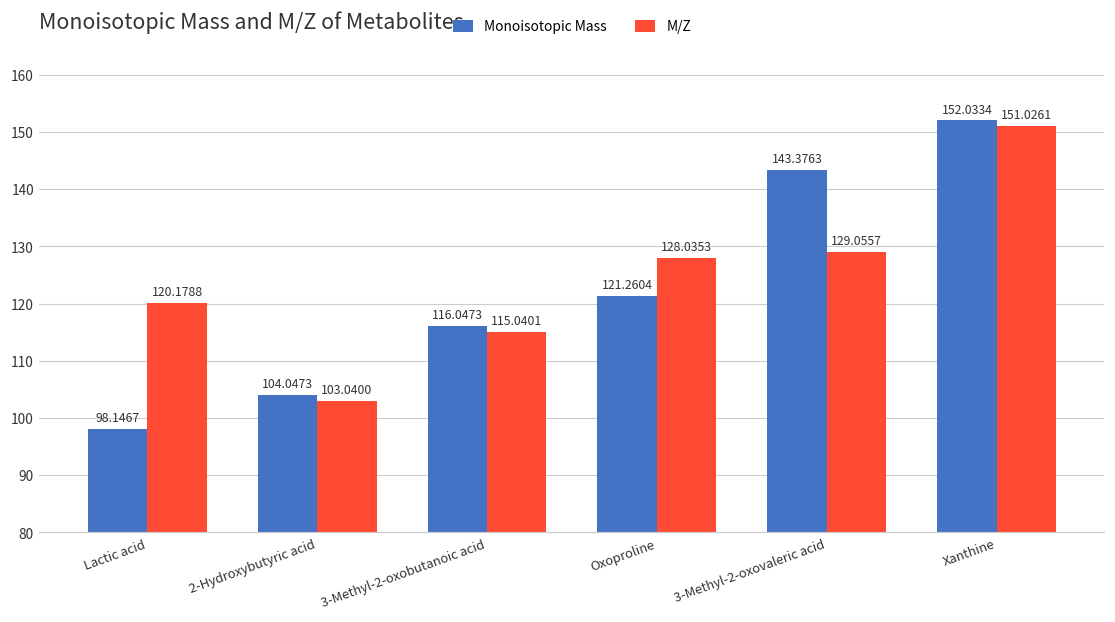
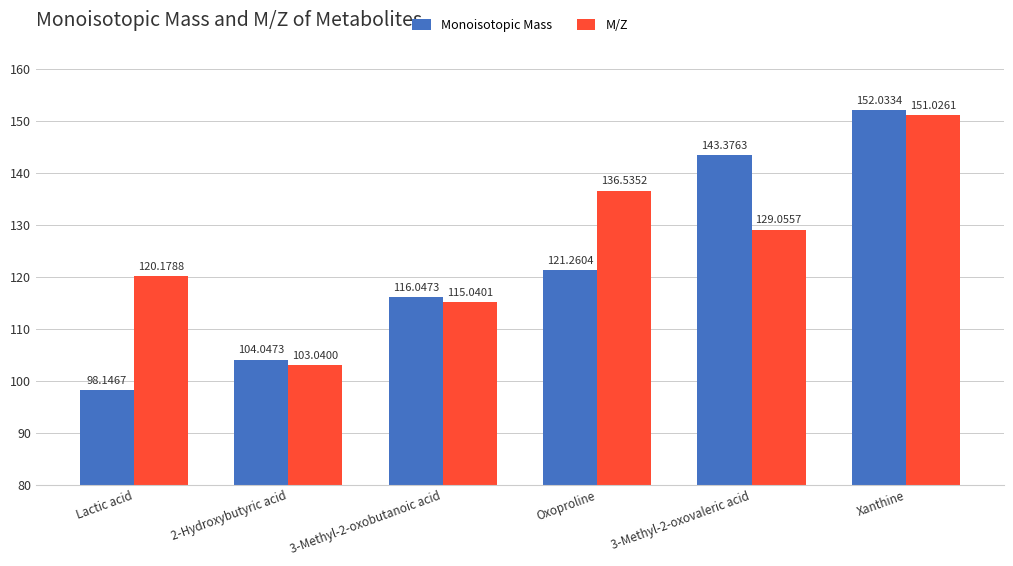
  {
    "Monoisotopic Mass": {
      "Lactic acid": 98.1467,
      "2-Hydroxybutyric acid": 104.0473,
      "3-Methyl-2-oxobutanoic acid": 116.0473,
      "Oxoproline": 121.2604,
      "3-Methyl-2-oxovaleric acid": 143.3763,
      "Xanthine": 152.0334
    },
    "M/Z": {
      "Lactic acid": 120.1788,
      "2-Hydroxybutyric acid": 103.0400,
      "3-Methyl-2-oxobutanoic acid": 115.0401,
-     "Oxoproline": 128.0353,
+     "Oxoproline": 136.5352,
      "3-Methyl-2-oxovaleric acid": 129.0557,
      "Xanthine": 151.0261
    }
  }
